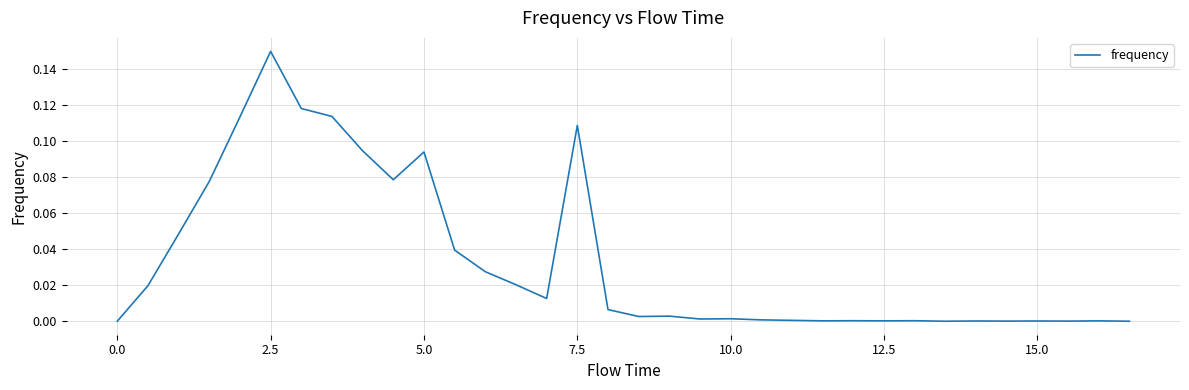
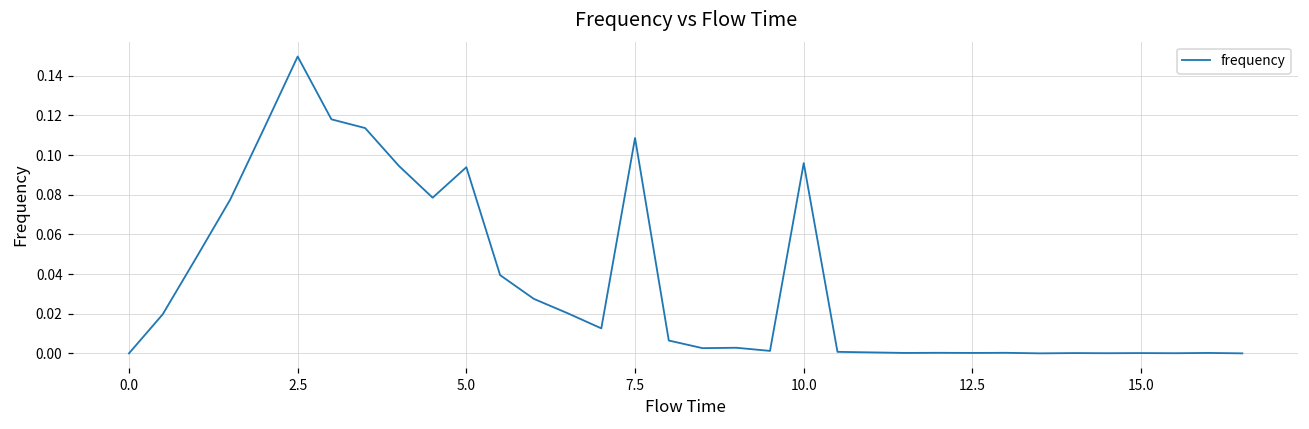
  {
    "0.0": 0.000,
    "2.5": 0.150,
    "5.0": 0.094,
    "7.5": 0.109,
-   "10.0": 0.001,
+   "10.0": 0.096,
    "12.5": 0.000,
    "15.0": 0.000
  }
